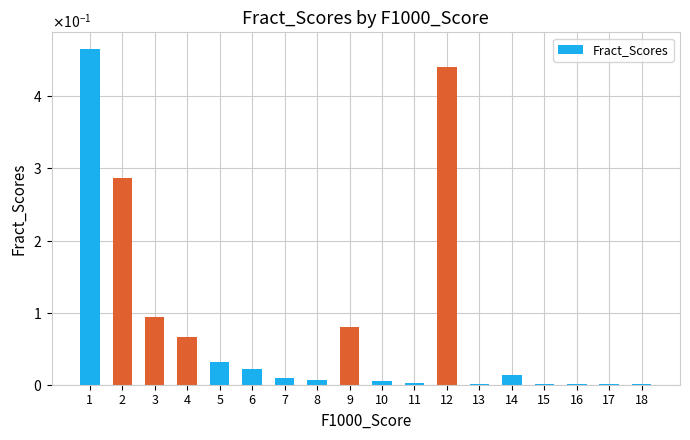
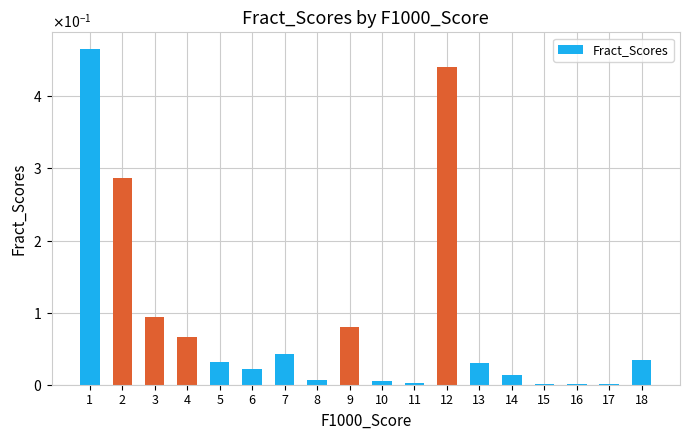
  {
    "1": 0.47,
    "2": 0.29,
    "3": 0.09,
    "4": 0.07,
    "5": 0.03,
    "6": 0.02,
-   "7": 0.01,
+   "7": 0.04,
    "8": 0.01,
    "9": 0.08,
    "10": 0.00,
    "12": 0.44,
-   "13": 0.00,
+   "13": 0.03,
    "14": 0.01,
-   "18": 0.00
+   "18": 0.03
  }
